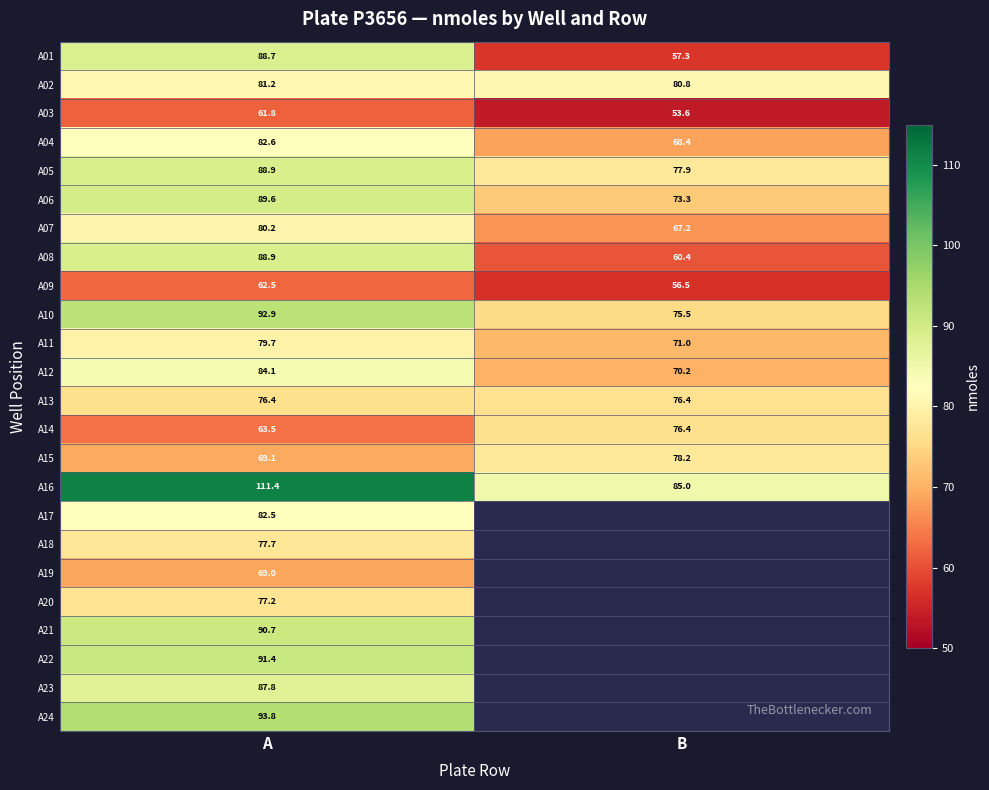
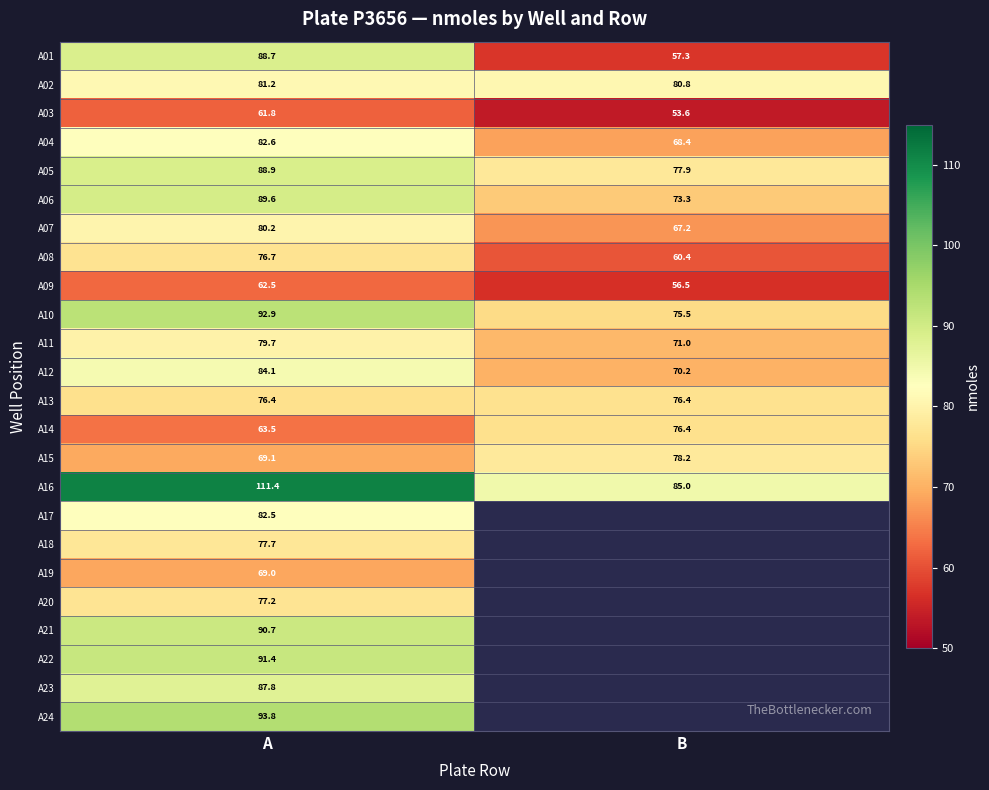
  {
    "A01": {
      "A": 88.7,
      "B": 57.3
    },
    "A02": {
      "A": 81.2,
      "B": 80.8
    },
    "A03": {
      "A": 61.8,
      "B": 53.6
    },
    "A04": {
      "A": 82.6,
      "B": 68.4
    },
    "A05": {
      "A": 88.9,
      "B": 77.9
    },
    "A06": {
      "A": 89.6,
      "B": 73.3
    },
    "A07": {
      "A": 80.2,
      "B": 67.2
    },
    "A08": {
-     "A": 88.9,
+     "A": 76.7,
      "B": 60.4
    },
    "A09": {
      "A": 62.5,
      "B": 56.5
    },
    "A10": {
      "A": 92.9,
      "B": 75.5
    },
    "A11": {
      "A": 79.7,
      "B": 71.0
    },
    "A12": {
      "A": 84.1,
      "B": 70.2
    },
    "A13": {
      "A": 76.4,
      "B": 76.4
    },
    "A14": {
      "A": 63.5,
      "B": 76.4
    },
    "A15": {
      "A": 69.1,
      "B": 78.2
    },
    "A16": {
      "A": 111.4,
      "B": 85.0
    },
    "A17": {
      "A": 82.5
    },
    "A18": {
      "A": 77.7
    },
    "A19": {
      "A": 69.0
    },
    "A20": {
      "A": 77.2
    },
    "A21": {
      "A": 90.7
    },
    "A22": {
      "A": 91.4
    },
    "A23": {
      "A": 87.8
    },
    "A24": {
      "A": 93.8
    }
  }
